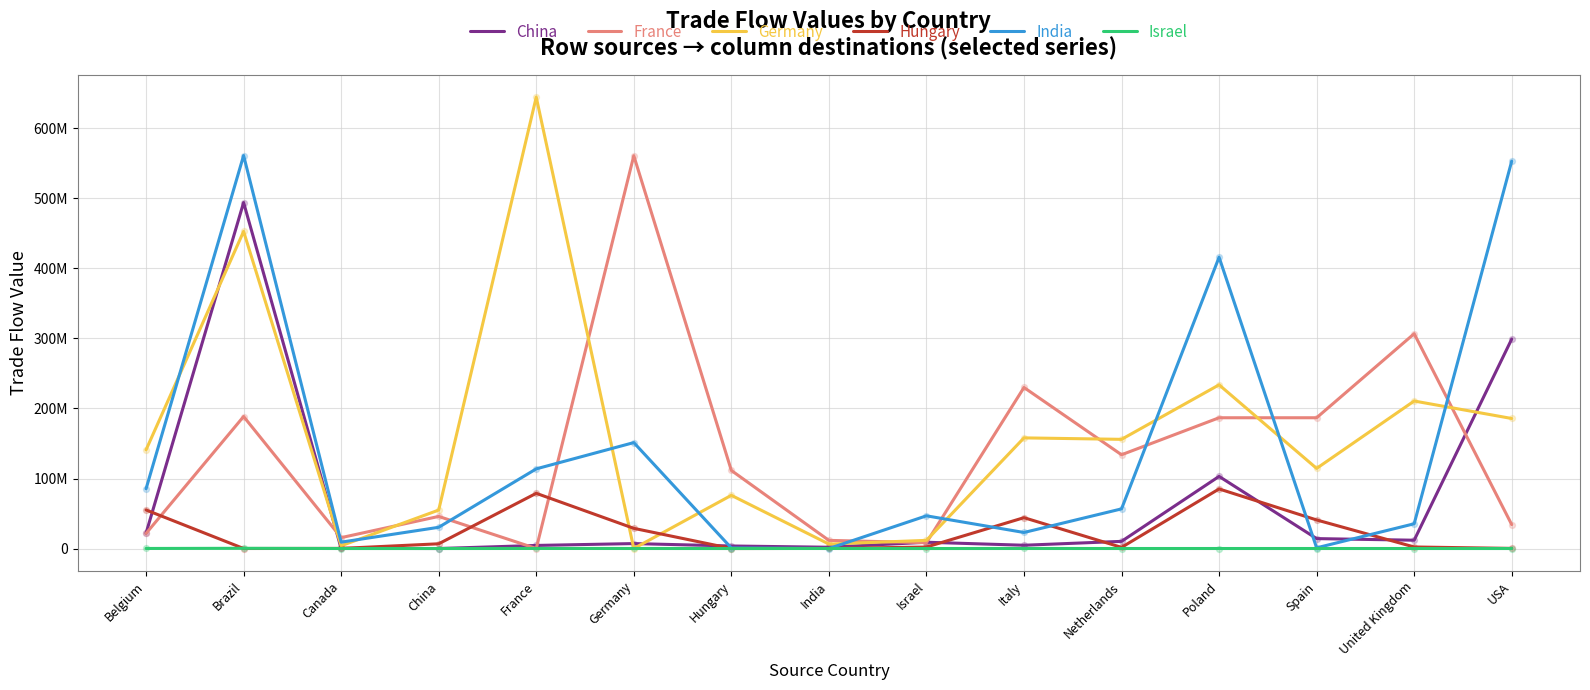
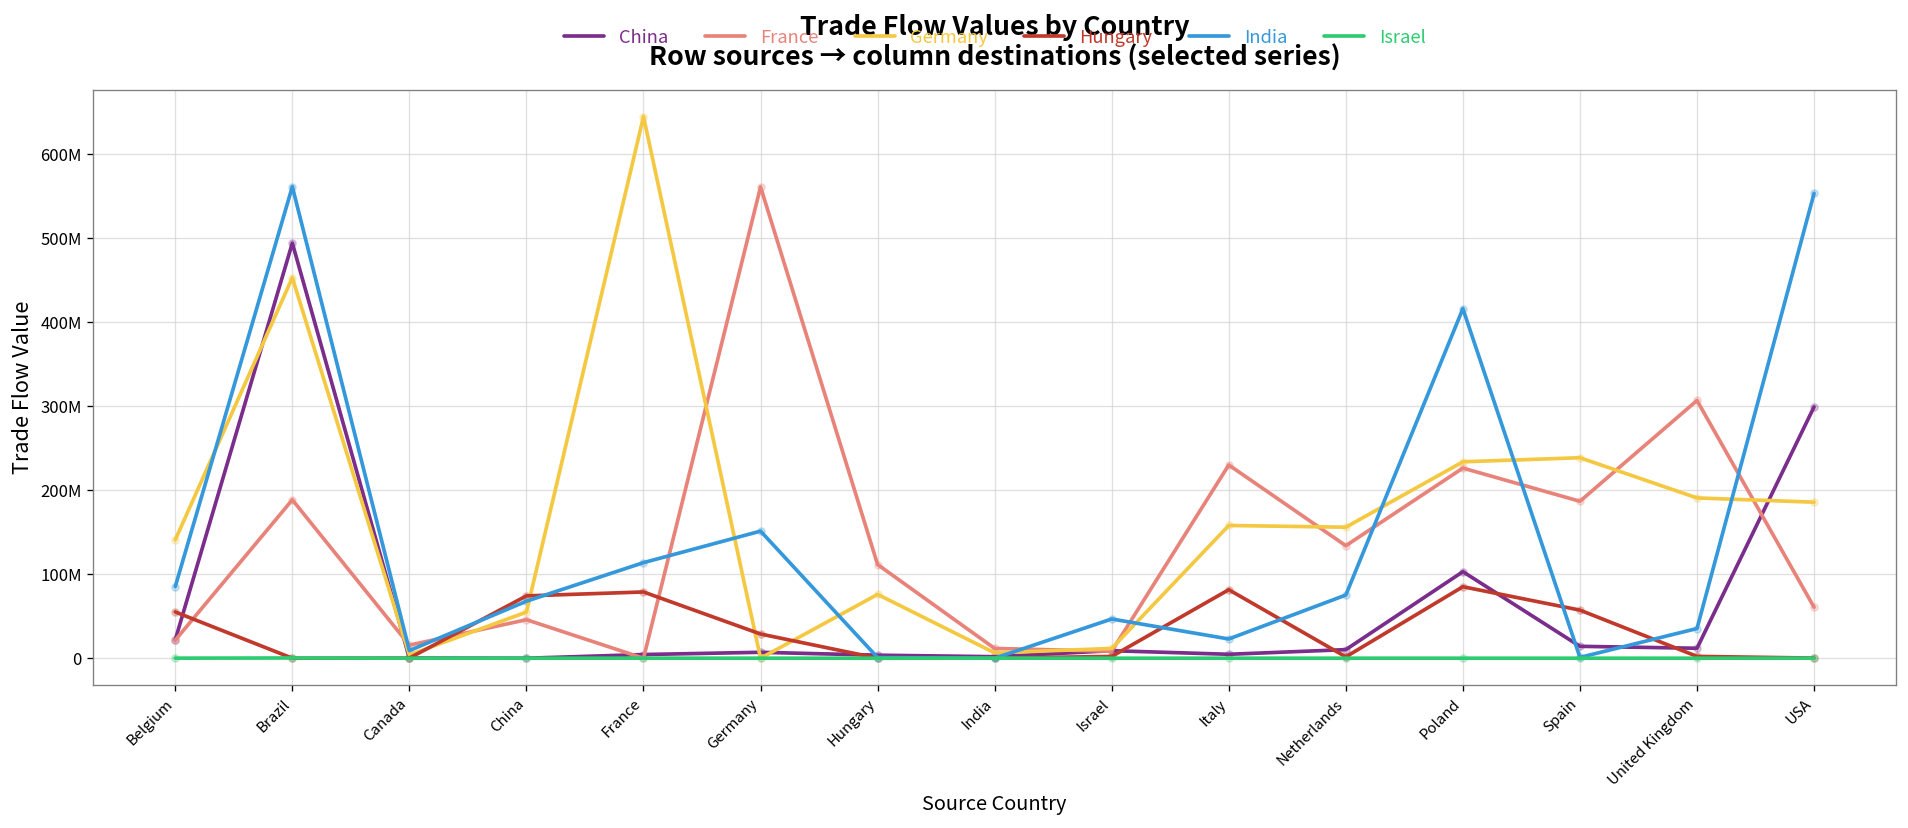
  {
    "China": {
      "Brazil": 490000000,
      "France": 0,
      "Germany": 10000000,
      "Italy": 0,
      "Netherlands": 10000000,
      "Poland": 100000000,
      "Spain": 10000000,
      "United Kingdom": 10000000,
      "USA": 300000000
    },
    "France": {
      "Brazil": 190000000,
      "Canada": 20000000,
      "China": 50000000,
      "Germany": 560000000,
      "Hungary": 110000000,
      "India": 10000000,
      "Italy": 230000000,
      "Netherlands": 130000000,
-     "Poland": 190000000,
+     "Poland": 230000000,
      "Spain": 190000000,
      "United Kingdom": 310000000,
-     "USA": 30000000
+     "USA": 60000000
    },
    "Germany": {
      "Belgium": 140000000,
      "Brazil": 450000000,
      "Canada": 0,
      "China": 50000000,
      "France": 640000000,
      "Hungary": 80000000,
      "India": 10000000,
      "Italy": 160000000,
      "Netherlands": 160000000,
      "Poland": 230000000,
-     "Spain": 110000000,
-     "United Kingdom": 210000000,
+     "Spain": 240000000,
+     "United Kingdom": 190000000,
      "USA": 190000000
    },
    "Hungary": {
      "Belgium": 60000000,
-     "China": 10000000,
+     "China": 70000000,
      "France": 80000000,
      "Germany": 30000000,
-     "Italy": 40000000,
+     "Italy": 80000000,
      "Poland": 90000000,
-     "Spain": 40000000
+     "Spain": 60000000
    },
    "India": {
      "Belgium": 90000000,
      "Brazil": 560000000,
      "Canada": 10000000,
-     "China": 30000000,
+     "China": 70000000,
      "France": 110000000,
      "Germany": 150000000,
      "Israel": 50000000,
      "Italy": 20000000,
-     "Netherlands": 60000000,
+     "Netherlands": 80000000,
      "Poland": 420000000,
      "United Kingdom": 40000000,
      "USA": 550000000
    },
    "Israel": {
      "Belgium": 0,
      "Italy": 0,
      "Poland": 0
    }
  }
